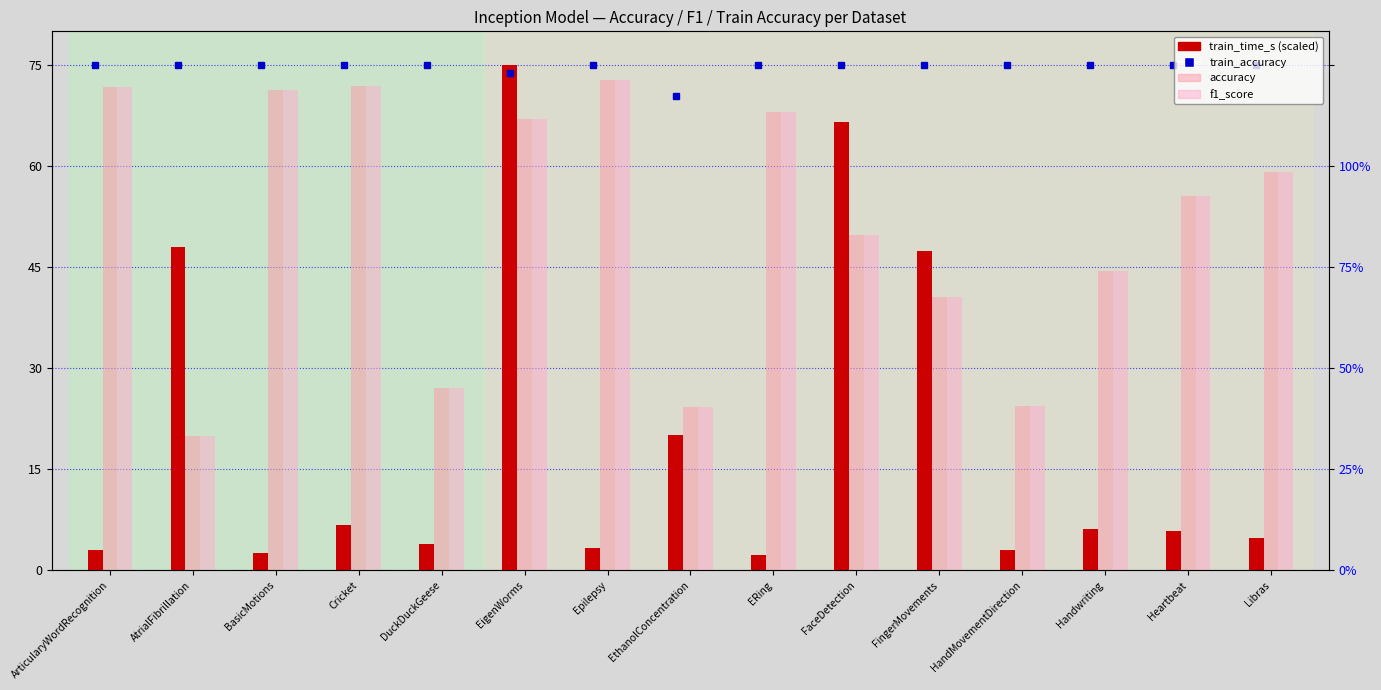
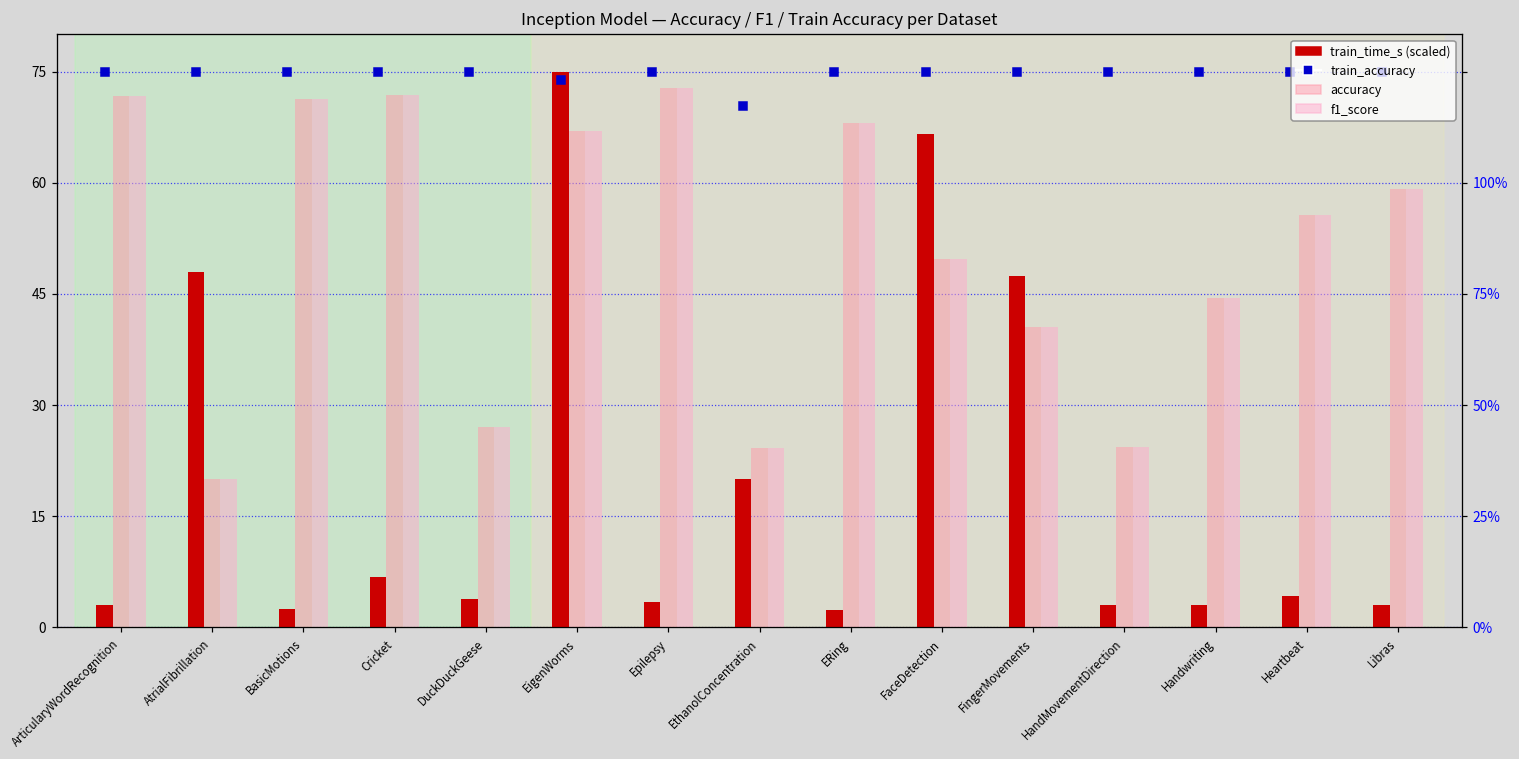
  {
    "train_time_s (scaled)": {
      "ArticularyWordRecognition": 3,
      "AtrialFibrillation": 48,
      "BasicMotions": 3,
      "Cricket": 7,
      "DuckDuckGeese": 4,
      "EigenWorms": 75,
      "Epilepsy": 3,
      "EthanolConcentration": 20,
      "ERing": 2,
      "FaceDetection": 67,
      "FingerMovements": 47,
      "HandMovementDirection": 3,
-     "Handwriting": 6,
-     "Heartbeat": 6,
-     "Libras": 5
+     "Handwriting": 3,
+     "Heartbeat": 4,
+     "Libras": 3
    }
  }
